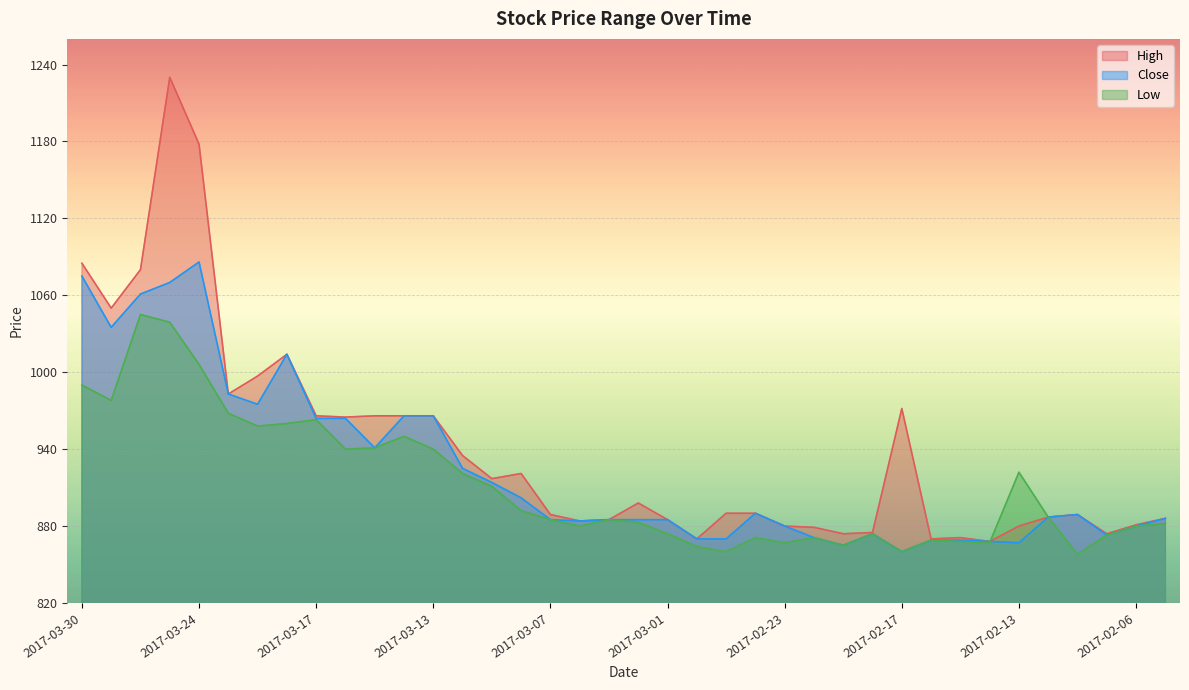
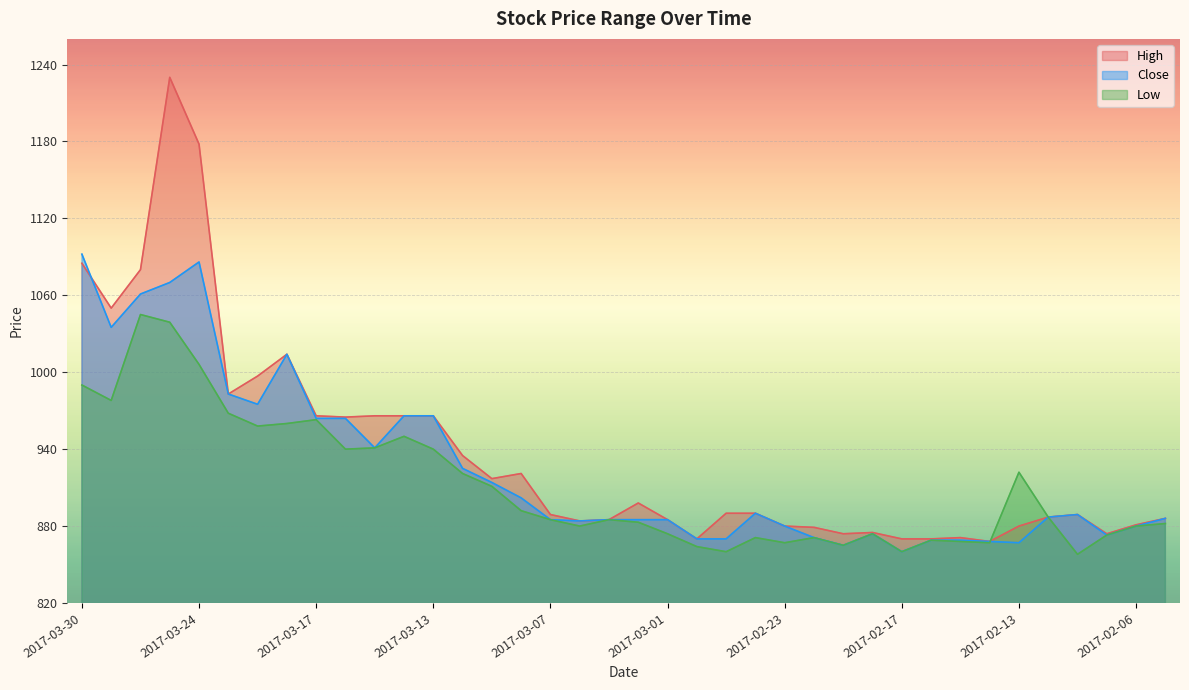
  {
    "High": {
      "2017-03-30": 1085,
      "2017-03-24": 1178,
      "2017-03-17": 966,
      "2017-03-07": 889,
-     "2017-02-17": 972,
+     "2017-02-17": 870,
      "2017-02-13": 880
    },
    "Close": {
-     "2017-03-30": 1075,
+     "2017-03-30": 1092,
      "2017-03-24": 1086,
      "2017-02-13": 867
    },
    "Low": {
      "2017-03-30": 990,
      "2017-03-24": 1006,
      "2017-03-13": 940,
      "2017-03-01": 874,
      "2017-02-23": 867,
      "2017-02-13": 922
    }
  }
